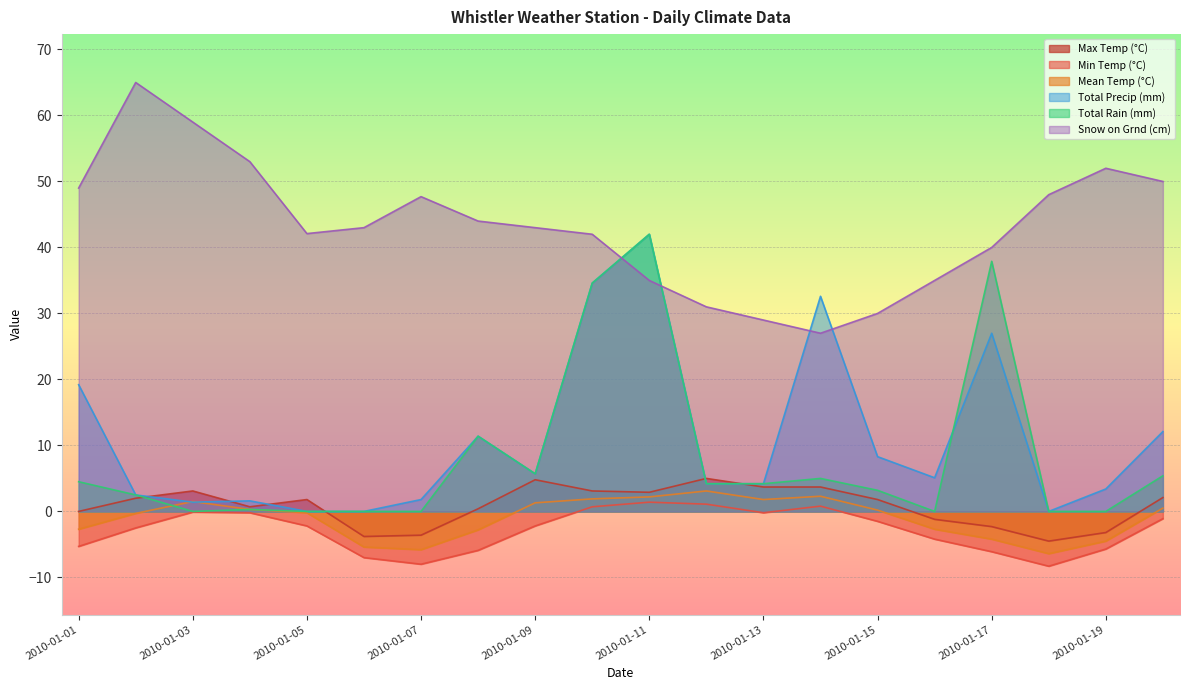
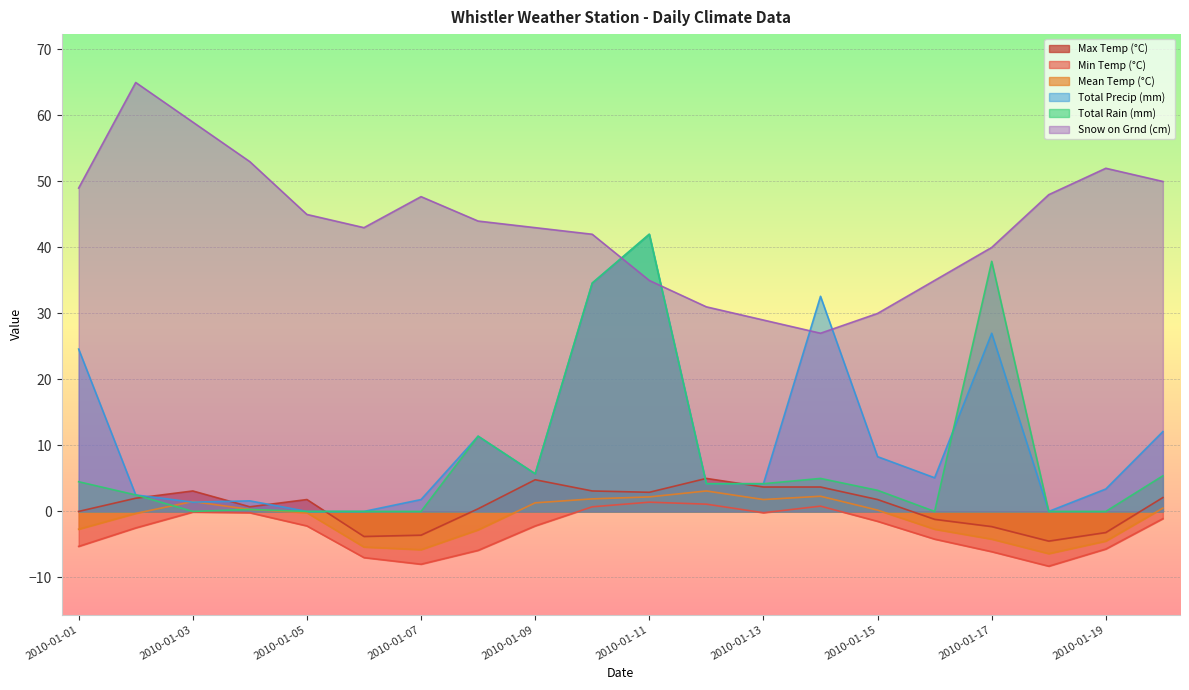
  {
    "Total Precip (mm)": {
-     "2010-01-01": 19,
+     "2010-01-01": 25,
      "2010-01-07": 2,
      "2010-01-15": 8,
      "2010-01-17": 27,
      "2010-01-19": 3
    },
    "Total Rain (mm)": {
      "2010-01-01": 5,
      "2010-01-15": 3,
      "2010-01-17": 38
    },
    "Snow on Grnd (cm)": {
      "2010-01-01": 49,
      "2010-01-03": 59,
-     "2010-01-05": 42,
+     "2010-01-05": 45,
      "2010-01-07": 48,
      "2010-01-09": 43,
      "2010-01-11": 35,
      "2010-01-13": 29,
      "2010-01-15": 30,
      "2010-01-17": 40,
      "2010-01-19": 52
    }
  }
